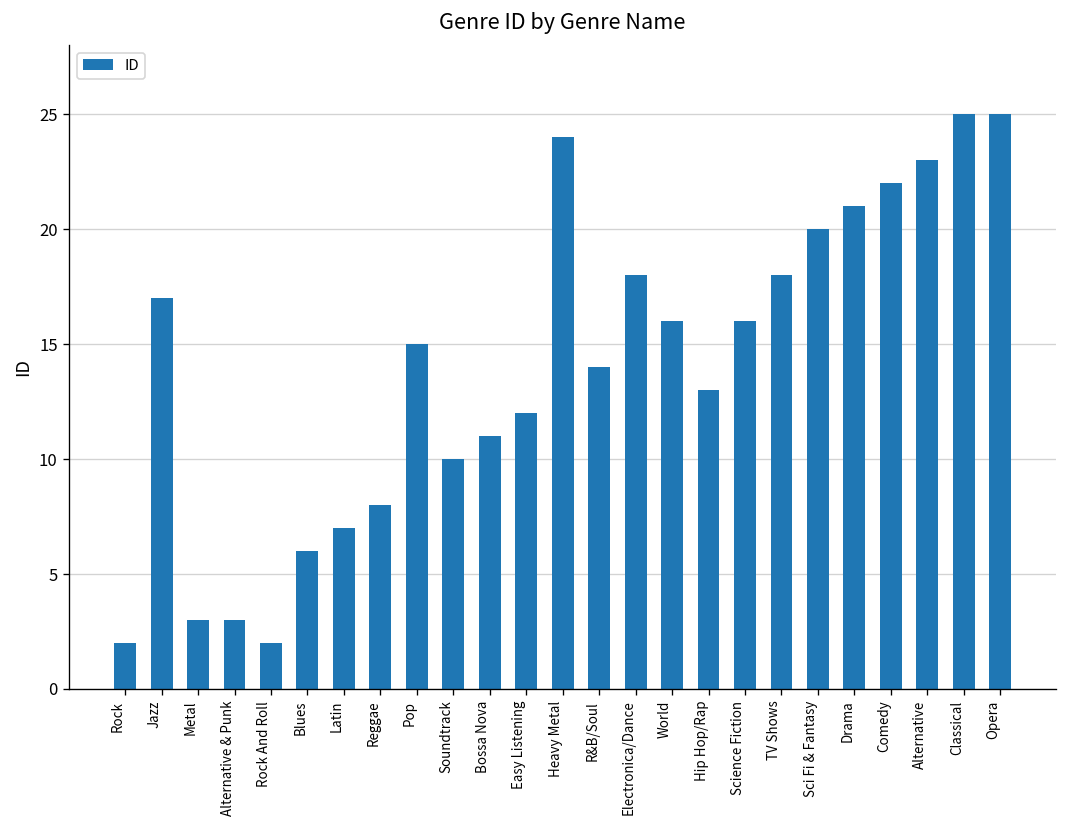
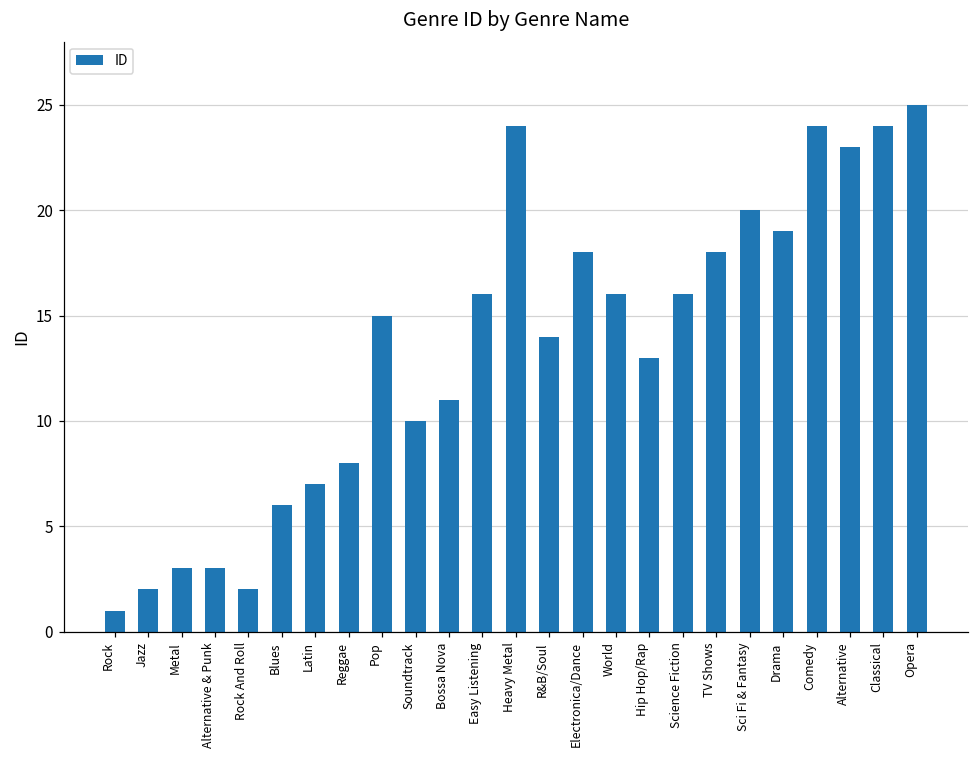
  {
-   "Rock": 2,
-   "Jazz": 17,
+   "Rock": 1,
+   "Jazz": 2,
    "Metal": 3,
    "Alternative & Punk": 3,
    "Rock And Roll": 2,
    "Blues": 6,
    "Latin": 7,
    "Reggae": 8,
    "Pop": 15,
    "Soundtrack": 10,
    "Bossa Nova": 11,
-   "Easy Listening": 12,
+   "Easy Listening": 16,
    "Heavy Metal": 24,
    "R&B/Soul": 14,
    "Electronica/Dance": 18,
    "World": 16,
    "Hip Hop/Rap": 13,
    "Science Fiction": 16,
    "TV Shows": 18,
    "Sci Fi & Fantasy": 20,
-   "Drama": 21,
-   "Comedy": 22,
+   "Drama": 19,
+   "Comedy": 24,
    "Alternative": 23,
-   "Classical": 25,
+   "Classical": 24,
    "Opera": 25
  }
